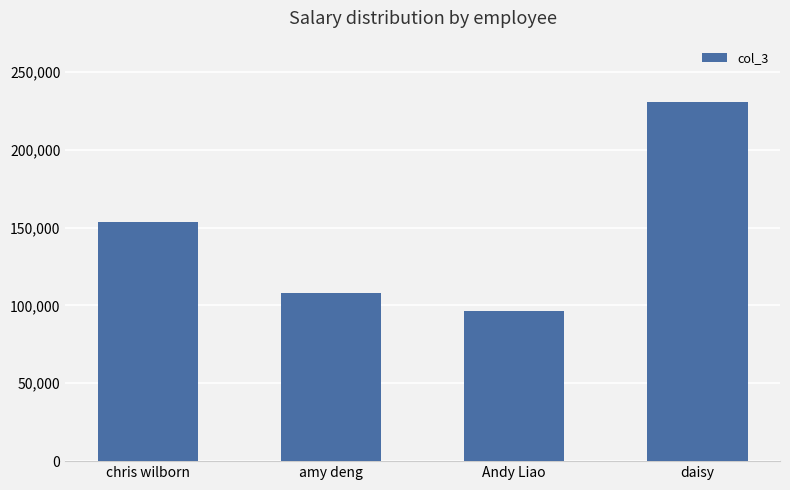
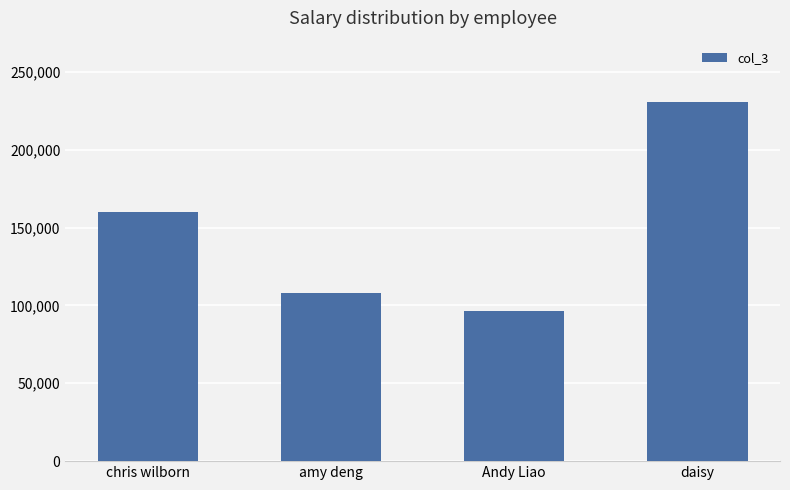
  {
-   "chris wilborn": "154,000",
+   "chris wilborn": "160,000",
    "amy deng": "108,000",
    "Andy Liao": "96,000",
    "daisy": "231,000"
  }
